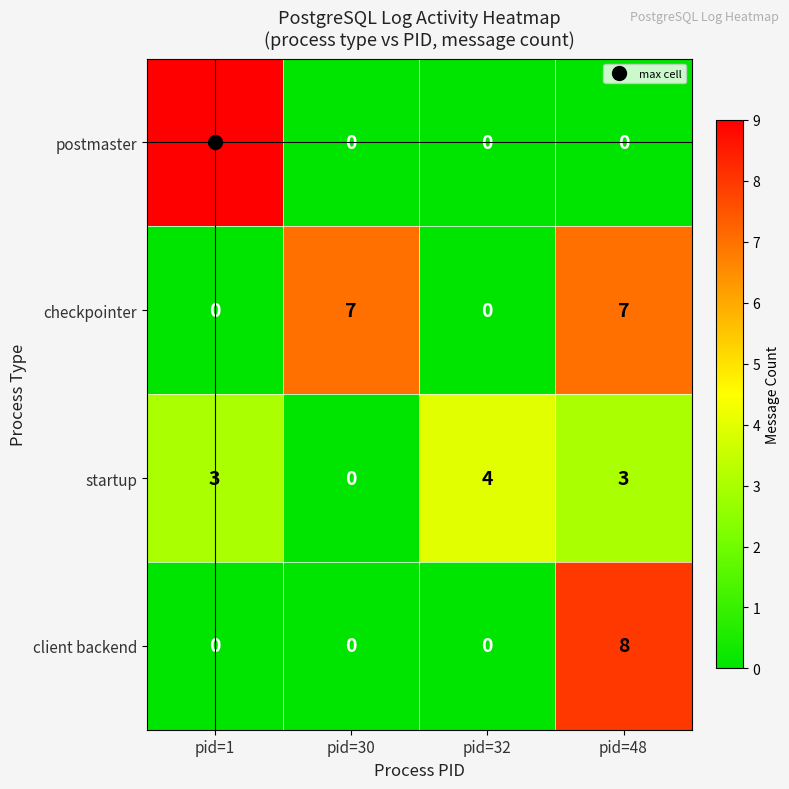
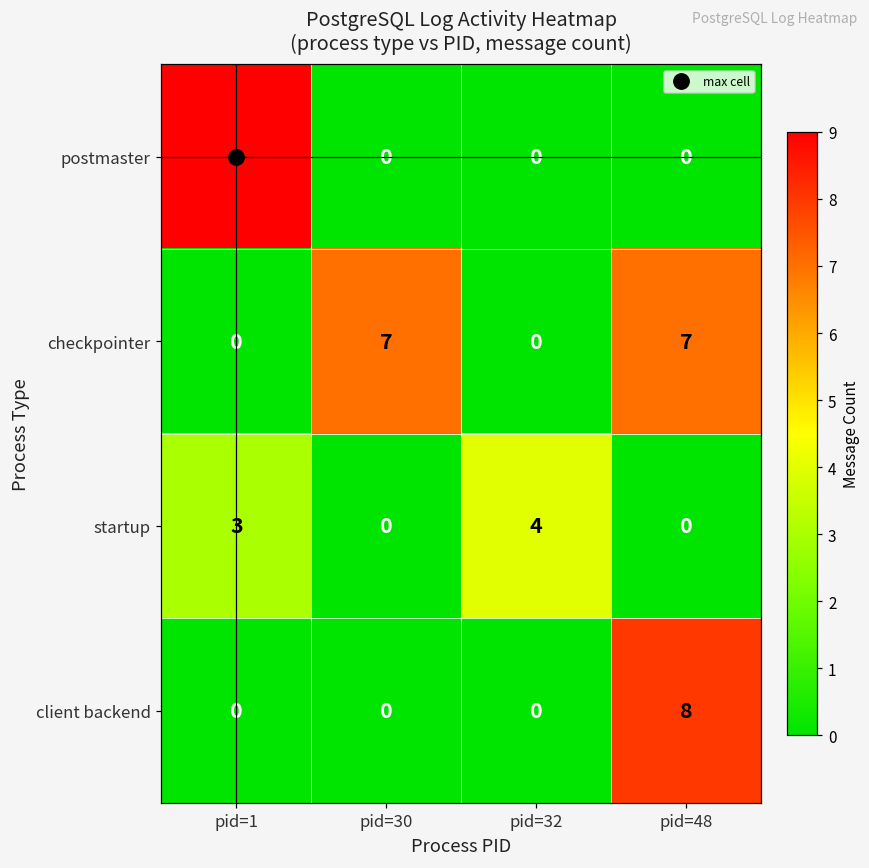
  {
    "postmaster": {
      "pid=30": 0,
      "pid=32": 0,
      "pid=48": 0
    },
    "checkpointer": {
      "pid=1": 0,
      "pid=30": 7,
      "pid=32": 0,
      "pid=48": 7
    },
    "startup": {
      "pid=1": 3,
      "pid=30": 0,
      "pid=32": 4,
-     "pid=48": 3
+     "pid=48": 0
    },
    "client backend": {
      "pid=1": 0,
      "pid=30": 0,
      "pid=32": 0,
      "pid=48": 8
    }
  }
